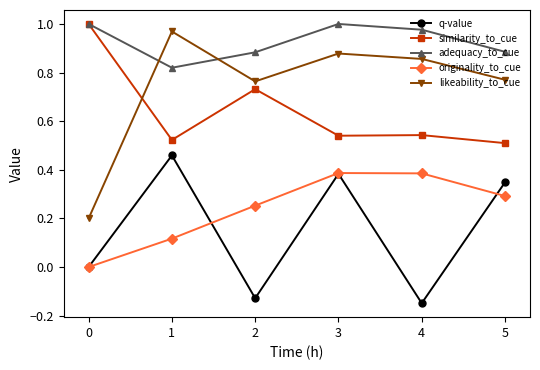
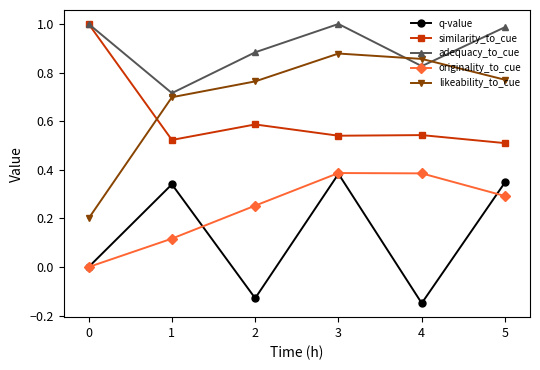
  {
    "q-value": {
-     "1": 0.46,
+     "1": 0.34,
      "2": -0.13,
      "4": -0.15,
      "5": 0.35
    },
    "similarity_to_cue": {
      "1": 0.52,
-     "2": 0.73,
+     "2": 0.59,
      "3": 0.54,
      "4": 0.54,
      "5": 0.51
    },
    "adequacy_to_cue": {
-     "1": 0.82,
+     "1": 0.72,
      "2": 0.88,
      "3": 1.00,
-     "4": 0.98,
-     "5": 0.89
+     "4": 0.83,
+     "5": 0.99
    },
    "originality_to_cue": {
      "1": 0.12,
      "2": 0.25,
      "4": 0.39,
      "5": 0.29
    },
    "likeability_to_cue": {
      "0": 0.20,
-     "1": 0.97,
+     "1": 0.70,
      "2": 0.76,
      "3": 0.88,
      "4": 0.86,
      "5": 0.77
    }
  }
